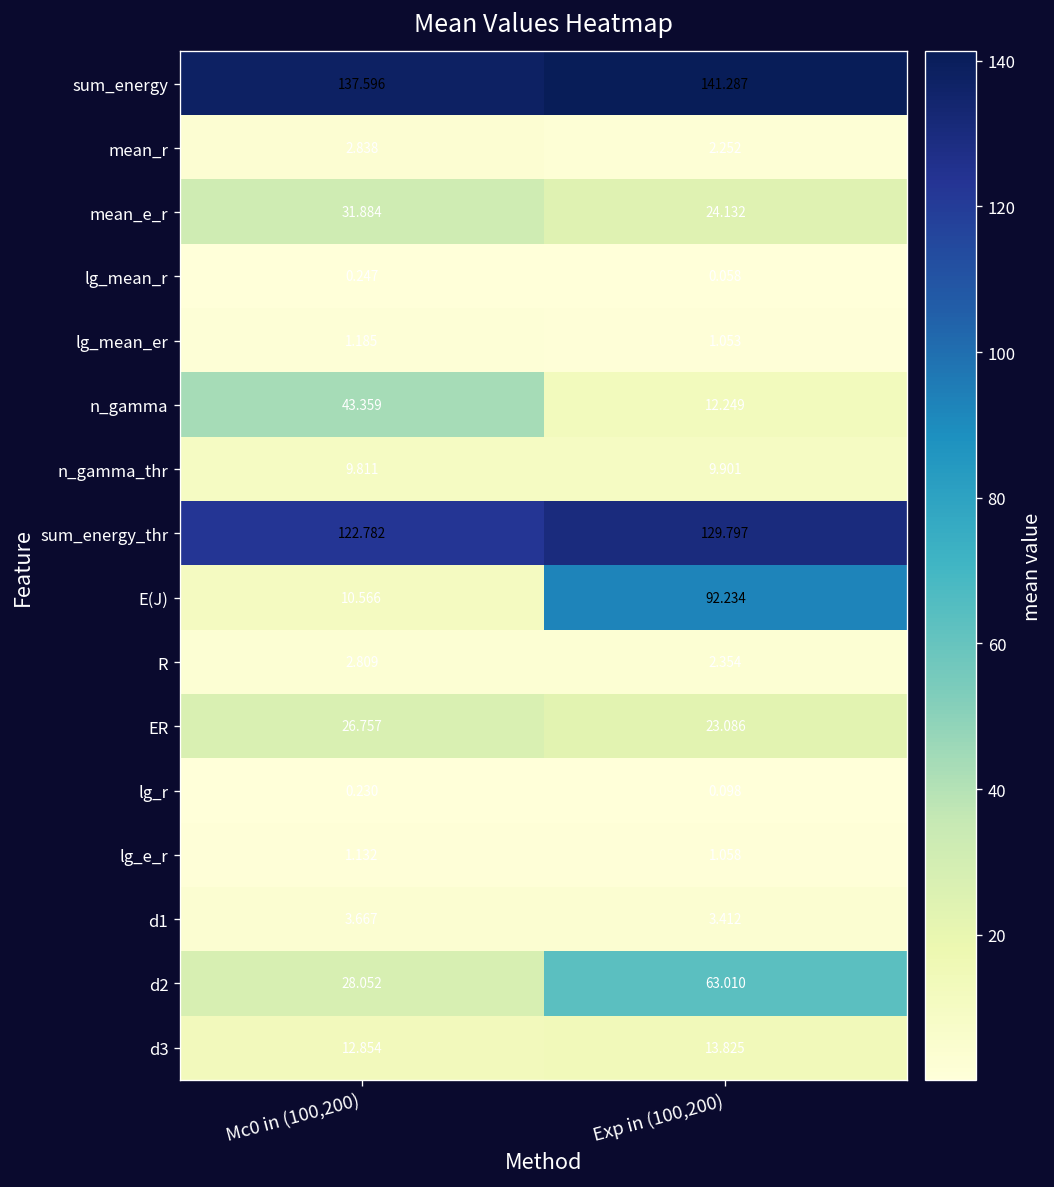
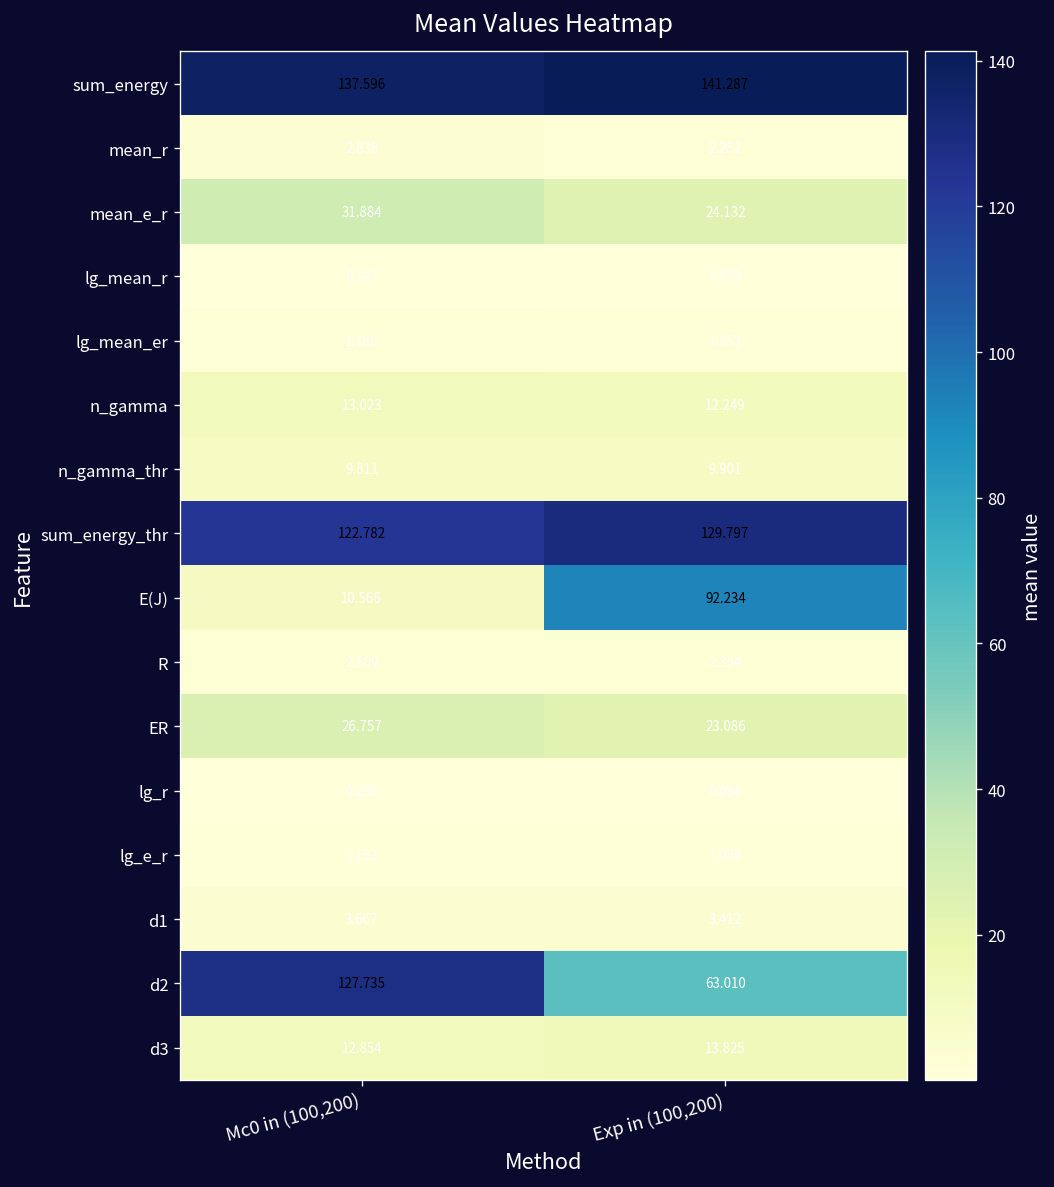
  {
    "sum_energy": {
      "Mc0 in (100,200)": 137.596,
      "Exp in (100,200)": 141.287
    },
    "mean_e_r": {
      "Mc0 in (100,200)": 31.884,
      "Exp in (100,200)": 24.132
    },
    "n_gamma": {
-     "Mc0 in (100,200)": 43.359,
+     "Mc0 in (100,200)": 13.023,
      "Exp in (100,200)": 12.249
    },
    "n_gamma_thr": {
      "Mc0 in (100,200)": 9.811,
      "Exp in (100,200)": 9.901
    },
    "sum_energy_thr": {
      "Mc0 in (100,200)": 122.782,
      "Exp in (100,200)": 129.797
    },
    "E(J)": {
      "Mc0 in (100,200)": 10.566,
      "Exp in (100,200)": 92.234
    },
    "ER": {
      "Mc0 in (100,200)": 26.757,
      "Exp in (100,200)": 23.086
    },
    "d2": {
-     "Mc0 in (100,200)": 28.052,
+     "Mc0 in (100,200)": 127.735,
      "Exp in (100,200)": 63.010
    },
    "d3": {
      "Mc0 in (100,200)": 12.854,
      "Exp in (100,200)": 13.825
    }
  }
